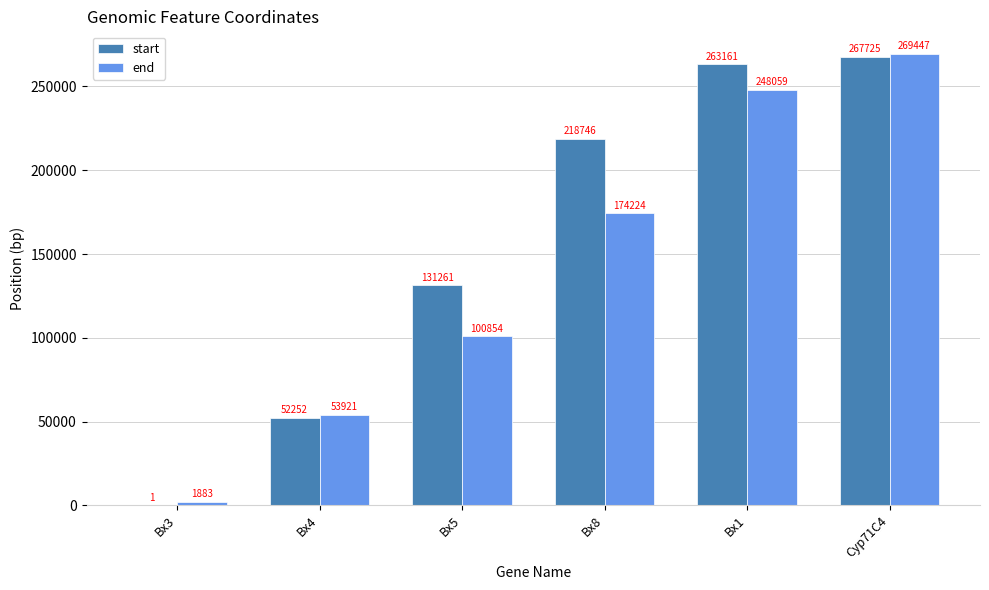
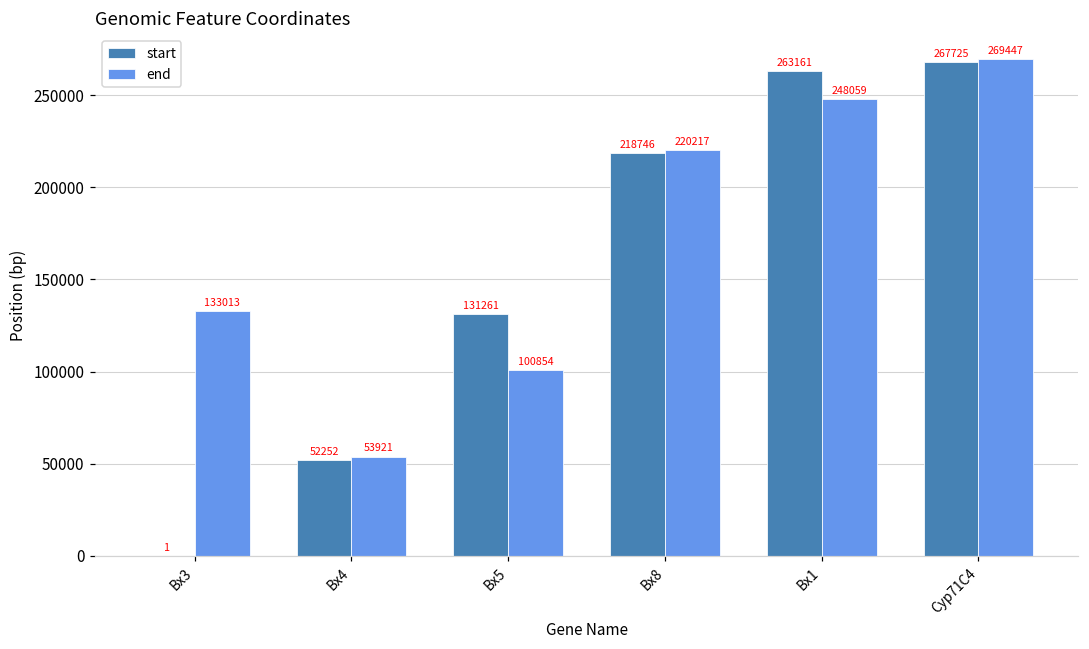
  {
    "start": {
      "Bx3": 1,
      "Bx4": 52252,
      "Bx5": 131261,
      "Bx8": 218746,
      "Bx1": 263161,
      "Cyp71C4": 267725
    },
    "end": {
-     "Bx3": 1883,
+     "Bx3": 133013,
      "Bx4": 53921,
      "Bx5": 100854,
-     "Bx8": 174224,
+     "Bx8": 220217,
      "Bx1": 248059,
      "Cyp71C4": 269447
    }
  }
